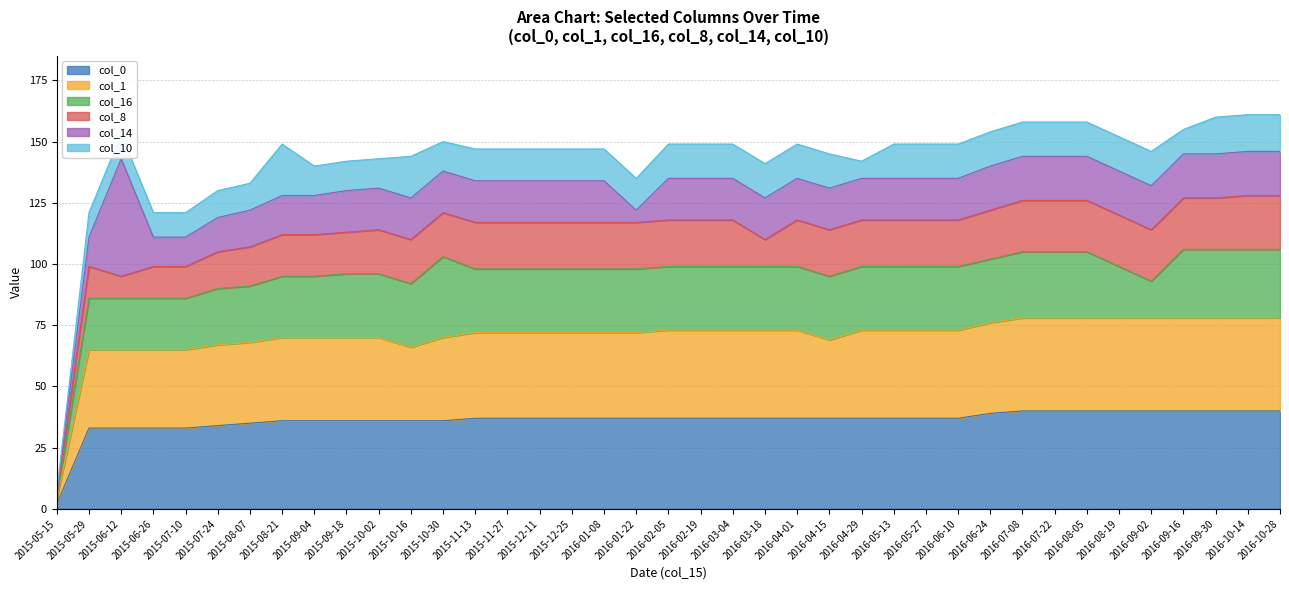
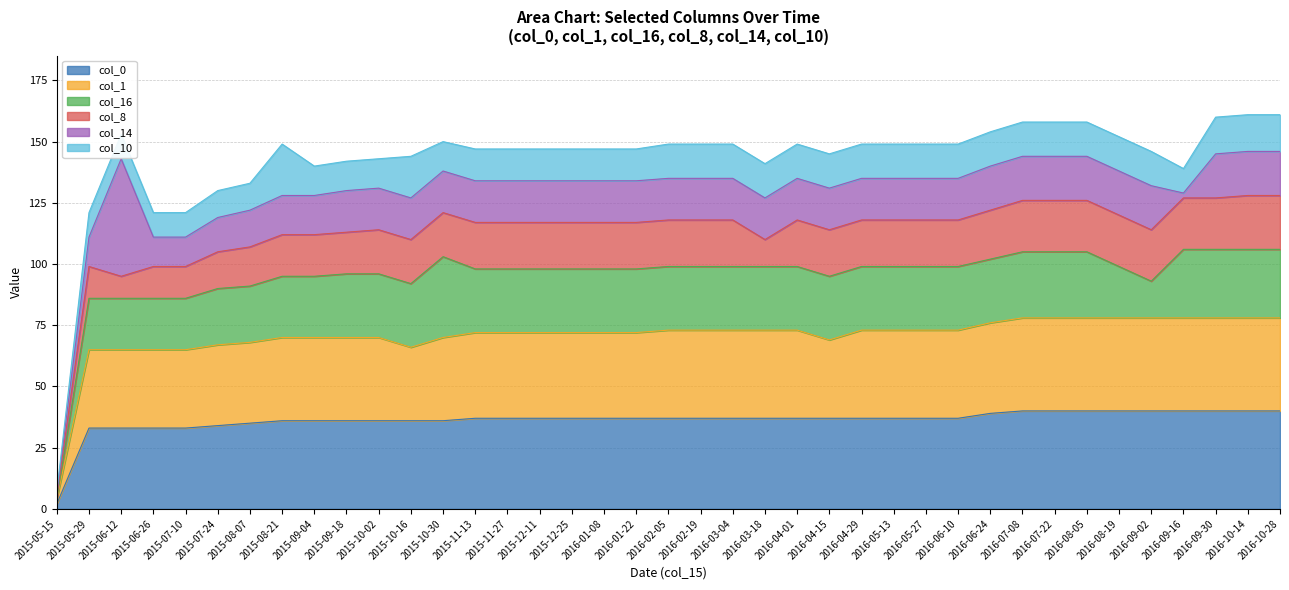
  {
    "col_14": {
      "2015-05-29": 12,
      "2015-06-12": 48,
      "2015-06-26": 12,
      "2015-07-10": 12,
      "2015-07-24": 14,
      "2015-08-07": 15,
      "2015-08-21": 16,
      "2015-09-04": 16,
      "2015-09-18": 17,
      "2015-10-02": 17,
      "2015-10-16": 17,
      "2015-10-30": 17,
      "2015-11-13": 17,
      "2015-11-27": 17,
      "2015-12-11": 17,
      "2015-12-25": 17,
      "2016-01-08": 17,
-     "2016-01-22": 5,
+     "2016-01-22": 17,
      "2016-02-05": 17,
      "2016-02-19": 17,
      "2016-03-04": 17,
      "2016-03-18": 17,
      "2016-04-01": 17,
      "2016-04-15": 17,
      "2016-04-29": 17,
      "2016-05-13": 17,
      "2016-05-27": 17,
      "2016-06-10": 17,
      "2016-06-24": 18,
      "2016-07-08": 18,
      "2016-07-22": 18,
      "2016-08-05": 18,
      "2016-08-19": 18,
      "2016-09-02": 18,
-     "2016-09-16": 18,
+     "2016-09-16": 2,
      "2016-09-30": 18,
      "2016-10-14": 18,
      "2016-10-28": 18
    },
    "col_10": {
      "2015-05-29": 10,
      "2015-06-26": 10,
      "2015-07-10": 10,
      "2015-07-24": 11,
      "2015-08-07": 11,
      "2015-08-21": 21,
      "2015-09-04": 12,
      "2015-09-18": 12,
      "2015-10-02": 12,
      "2015-10-16": 17,
      "2015-10-30": 12,
      "2015-11-13": 13,
      "2015-11-27": 13,
      "2015-12-11": 13,
      "2015-12-25": 13,
      "2016-01-08": 13,
      "2016-01-22": 13,
      "2016-02-05": 14,
      "2016-02-19": 14,
      "2016-03-04": 14,
      "2016-03-18": 14,
      "2016-04-01": 14,
      "2016-04-15": 14,
-     "2016-04-29": 7,
+     "2016-04-29": 14,
      "2016-05-13": 14,
      "2016-05-27": 14,
      "2016-06-10": 14,
      "2016-06-24": 14,
      "2016-07-08": 14,
      "2016-07-22": 14,
      "2016-08-05": 14,
      "2016-08-19": 14,
      "2016-09-02": 14,
      "2016-09-16": 10,
      "2016-09-30": 15,
      "2016-10-14": 15,
      "2016-10-28": 15
    }
  }
